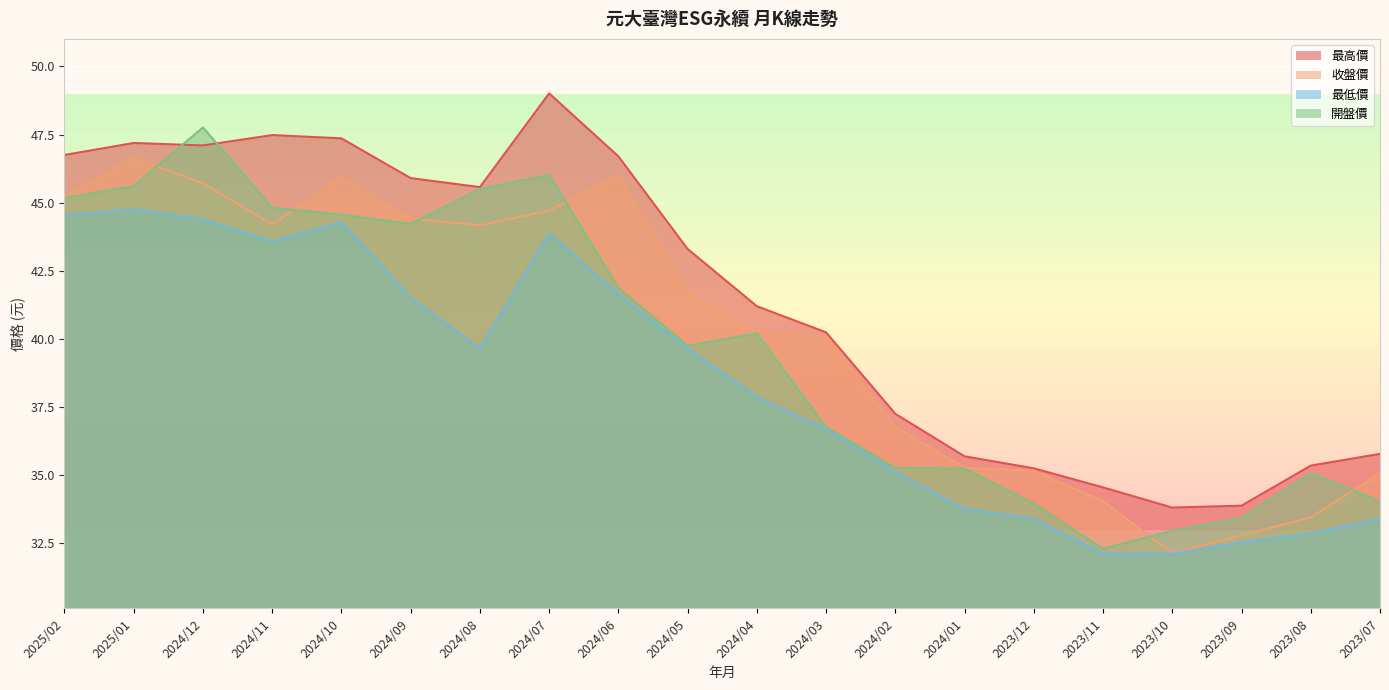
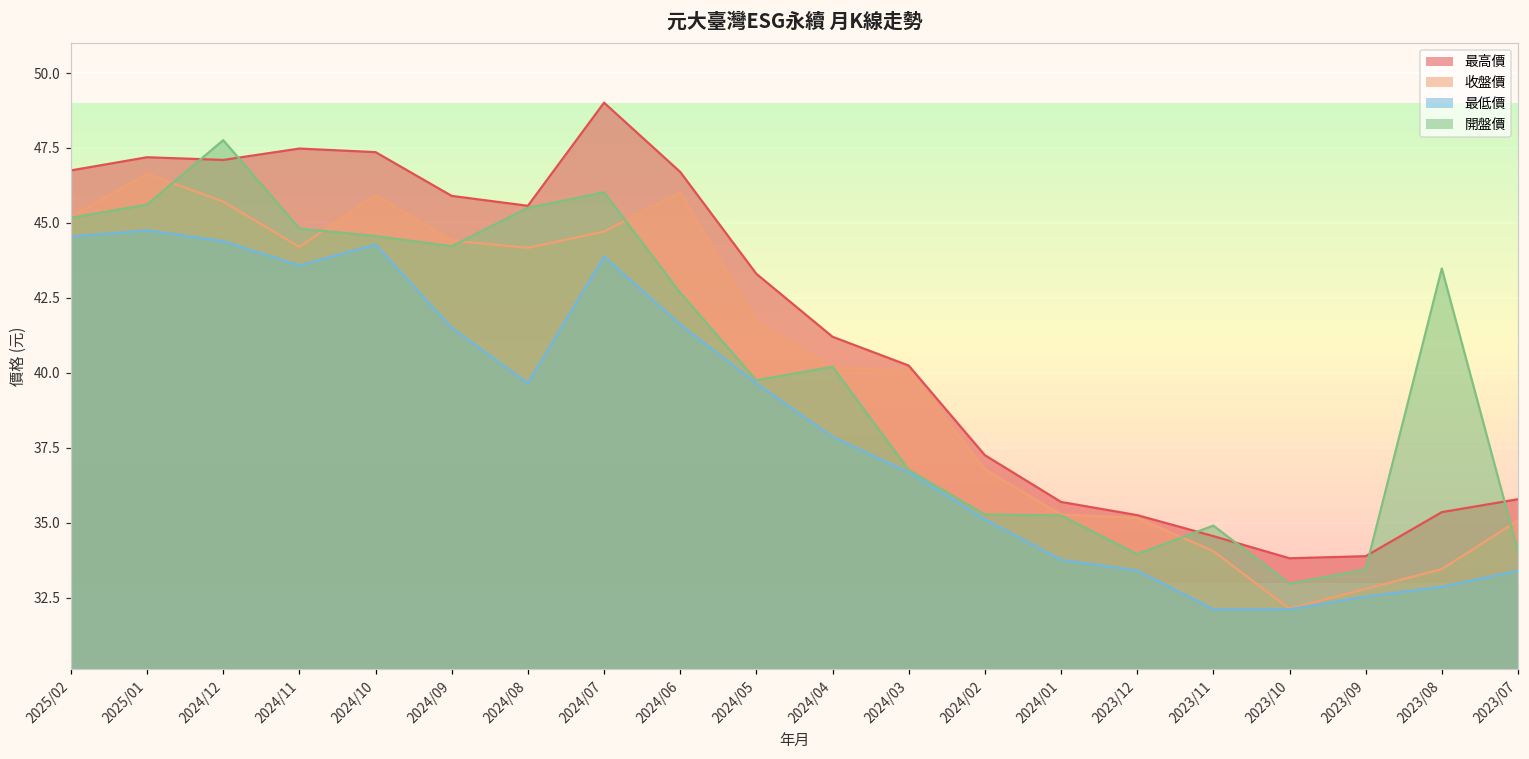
  {
    "最高價": {
      "2025/02": 46.8,
      "2025/01": 47.2,
      "2024/12": 47.1,
      "2024/11": 47.5,
      "2024/10": 47.4,
      "2024/09": 45.9,
      "2024/07": 49.0,
      "2024/06": 46.7,
      "2024/05": 43.3,
      "2024/04": 41.2,
      "2024/03": 40.2,
      "2024/02": 37.3,
      "2024/01": 35.7,
      "2023/11": 34.6,
      "2023/10": 33.8,
      "2023/09": 33.9,
      "2023/08": 35.4,
      "2023/07": 35.8
    },
    "收盤價": {
      "2025/01": 46.6,
      "2024/12": 45.7,
      "2024/11": 44.2,
      "2024/10": 45.9,
      "2024/09": 44.4,
      "2024/08": 44.2,
      "2024/07": 44.7,
      "2024/06": 46.0,
      "2024/05": 41.7,
      "2024/03": 40.1,
      "2024/02": 36.8,
      "2023/11": 34.1,
      "2023/09": 32.8,
      "2023/08": 33.5,
      "2023/07": 35.1
    },
    "最低價": {
      "2025/02": 44.5,
      "2025/01": 44.8,
      "2024/12": 44.4,
      "2024/11": 43.6,
      "2024/10": 44.3,
      "2024/09": 41.5,
      "2024/08": 39.7,
      "2024/07": 43.9,
      "2024/06": 41.6,
      "2024/05": 39.7,
      "2024/04": 37.9,
      "2024/02": 35.1,
      "2024/01": 33.8,
      "2023/12": 33.4,
      "2023/11": 32.1,
      "2023/09": 32.5,
      "2023/08": 32.9,
      "2023/07": 33.4
    },
    "開盤價": {
      "2025/01": 45.6,
      "2024/12": 47.8,
      "2024/11": 44.8,
      "2024/10": 44.6,
      "2024/09": 44.2,
      "2024/07": 46.0,
-     "2024/06": 41.9,
+     "2024/06": 42.7,
      "2024/05": 39.8,
      "2024/02": 35.3,
      "2023/12": 34.0,
-     "2023/11": 32.3,
+     "2023/11": 34.9,
      "2023/10": 33.0,
      "2023/09": 33.4,
-     "2023/08": 35.1,
+     "2023/08": 43.5,
      "2023/07": 34.0
    }
  }
